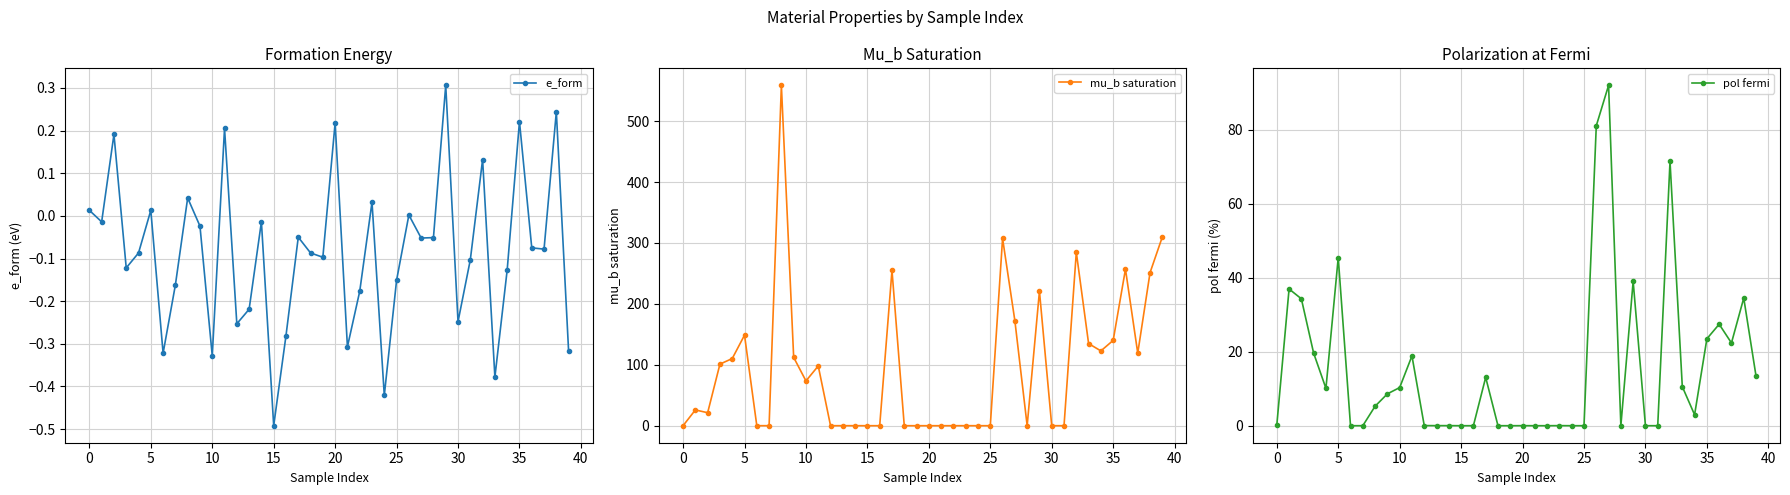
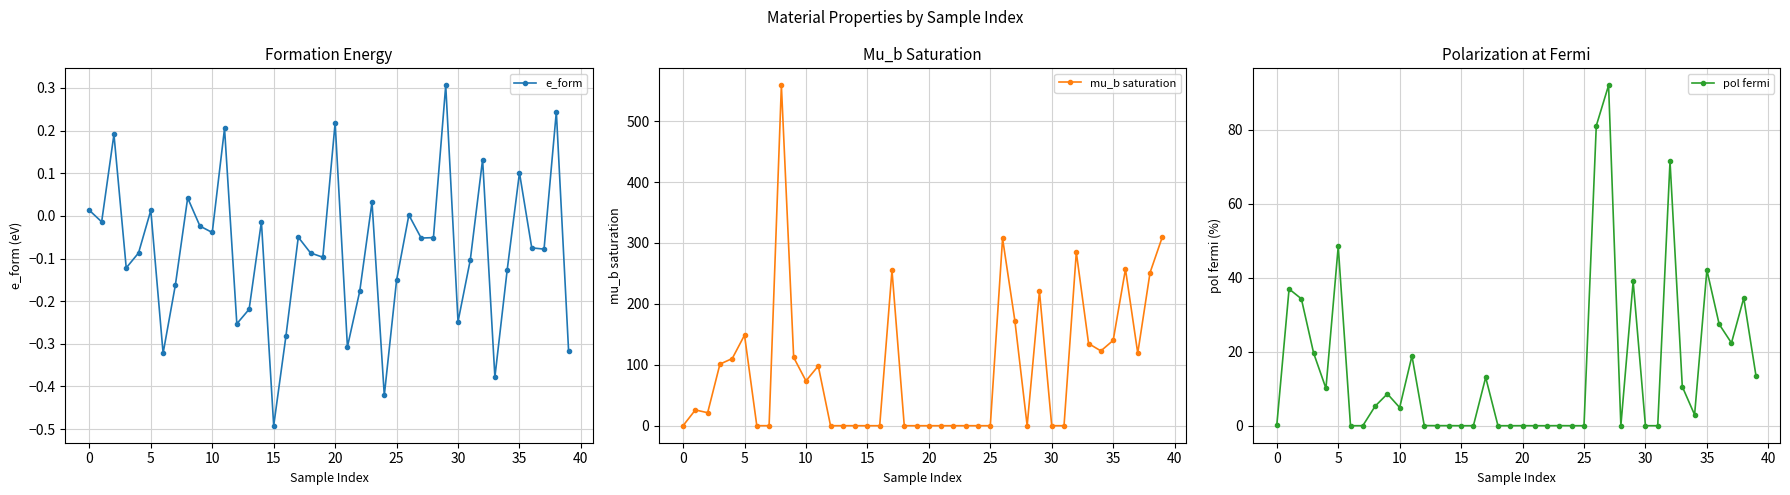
  {
    "Formation Energy": {
      "0": 0.01,
      "5": 0.01,
-     "10": -0.33,
+     "10": -0.04,
      "15": -0.49,
      "20": 0.22,
      "25": -0.15,
      "30": -0.25,
-     "35": 0.22
+     "35": 0.10
    },
    "Mu_b Saturation": {
      "0": 0,
      "5": 150,
      "10": 70,
      "15": 0,
      "20": 0,
      "25": 0,
      "30": 0,
      "35": 140
    },
    "Polarization at Fermi": {
      "0": 0,
-     "5": 45,
-     "10": 10,
+     "5": 48,
+     "10": 5,
      "15": 0,
      "20": 0,
      "25": 0,
      "30": 0,
-     "35": 23
+     "35": 42
    }
  }
